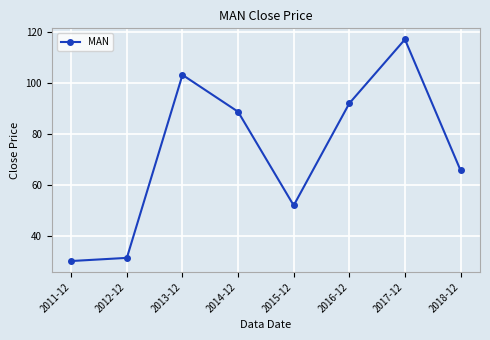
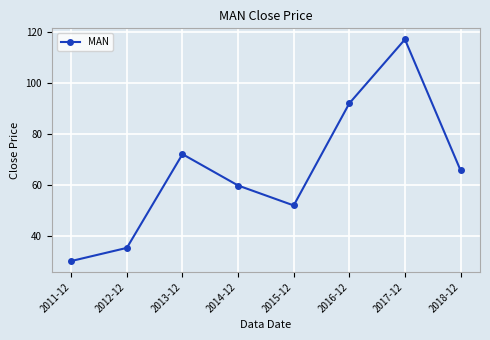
  {
    "2011-12": 30,
-   "2012-12": 31,
-   "2013-12": 103,
-   "2014-12": 89,
+   "2012-12": 35,
+   "2013-12": 72,
+   "2014-12": 60,
    "2015-12": 52,
    "2016-12": 92,
    "2017-12": 117,
    "2018-12": 66
  }
